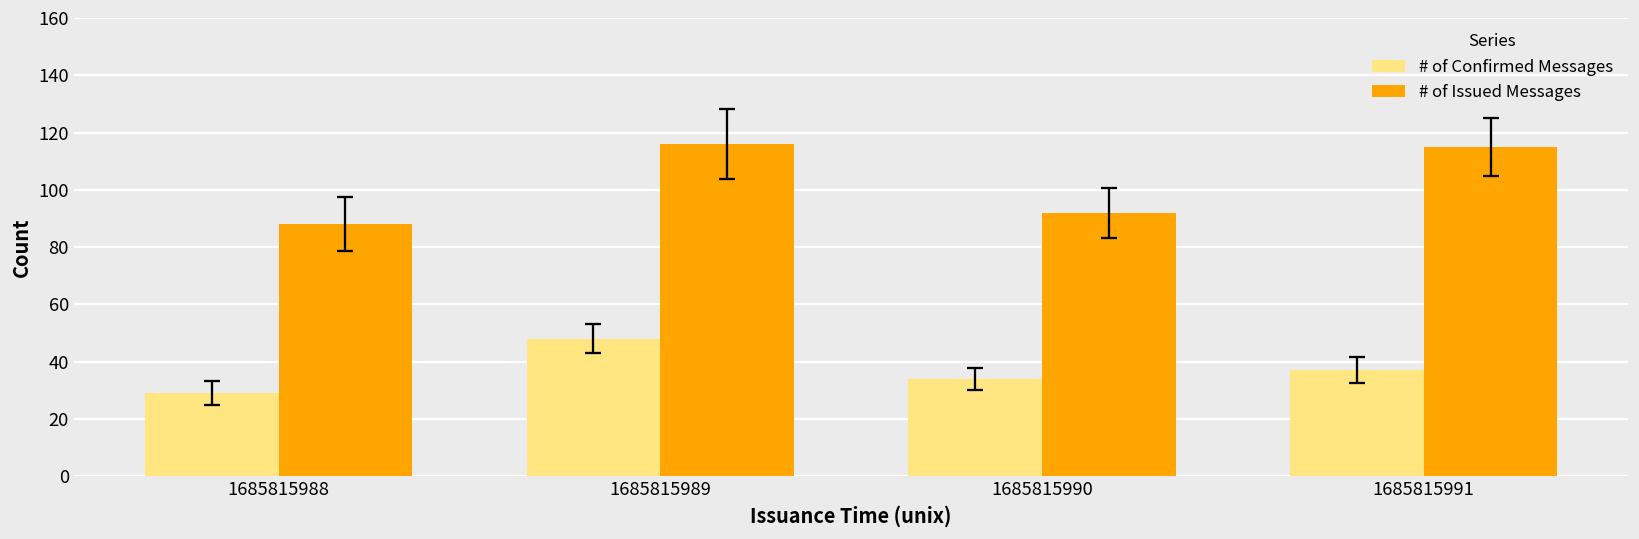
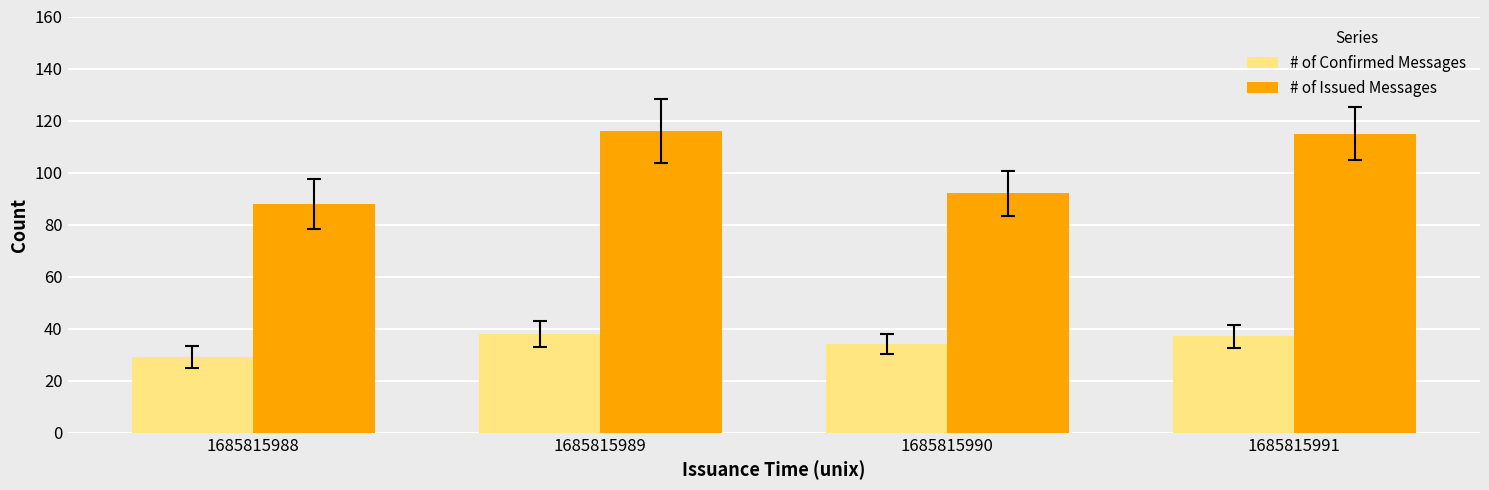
  {
    "# of Confirmed Messages": {
      "1685815988": 29,
-     "1685815989": 48,
+     "1685815989": 38,
      "1685815990": 34,
      "1685815991": 37
    },
    "# of Issued Messages": {
      "1685815988": 88,
      "1685815989": 116,
      "1685815990": 92,
      "1685815991": 115
    }
  }
